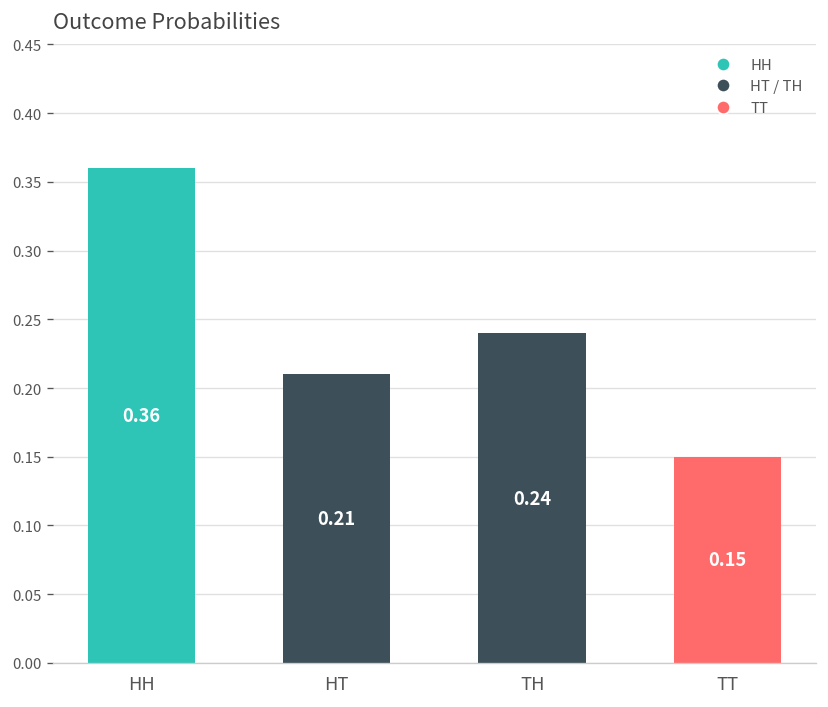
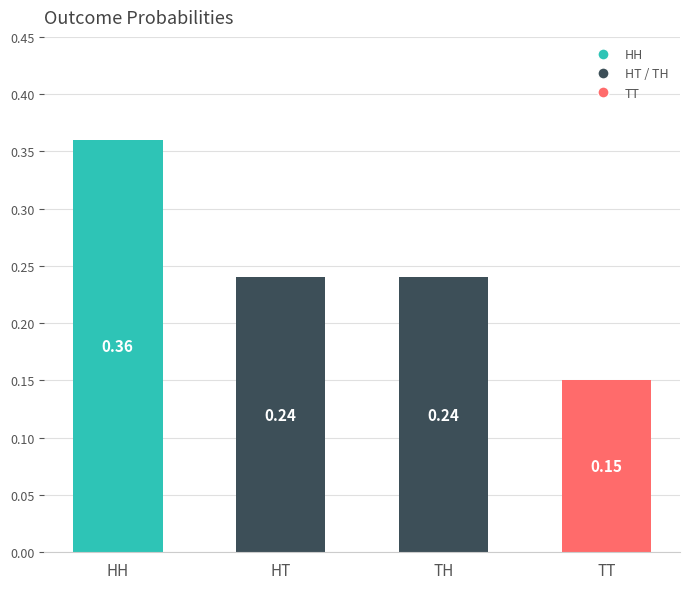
  {
    "HH": 0.36,
-   "HT": 0.21,
+   "HT": 0.24,
    "TH": 0.24,
    "TT": 0.15
  }
